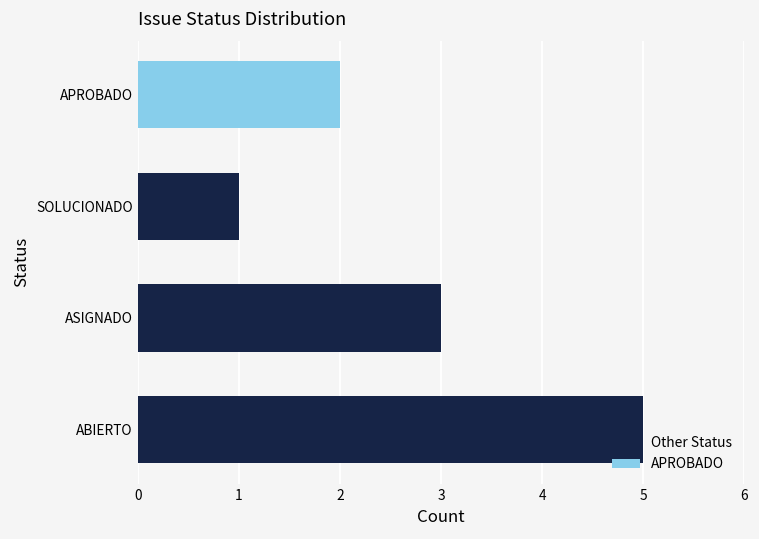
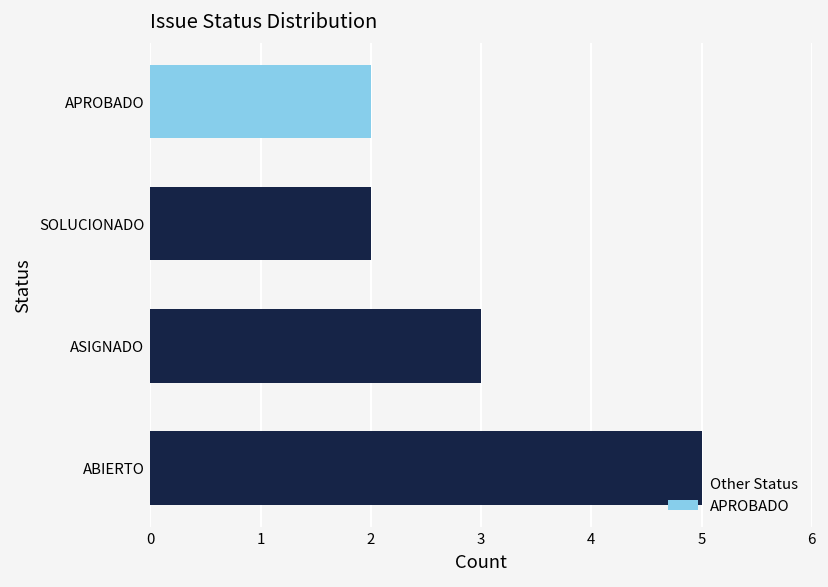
  {
    "APROBADO": 2,
-   "SOLUCIONADO": 1,
+   "SOLUCIONADO": 2,
    "ASIGNADO": 3,
    "ABIERTO": 5
  }
